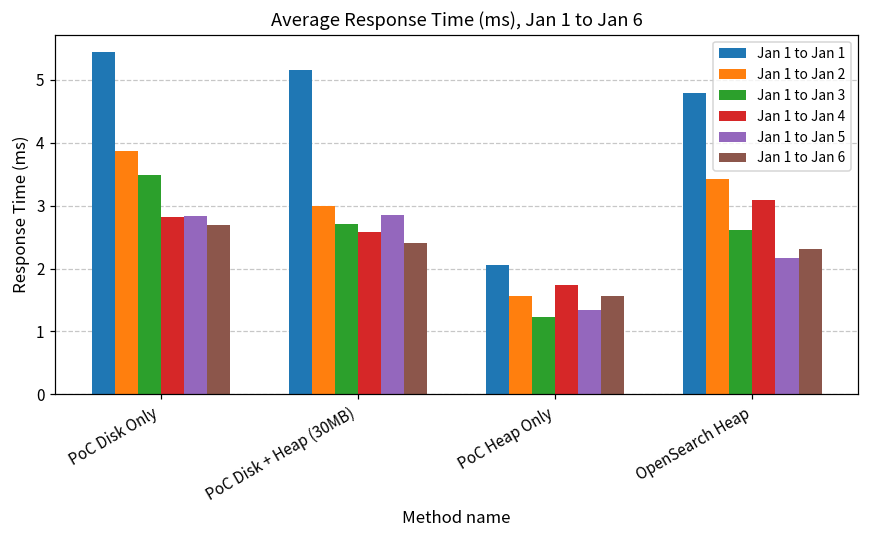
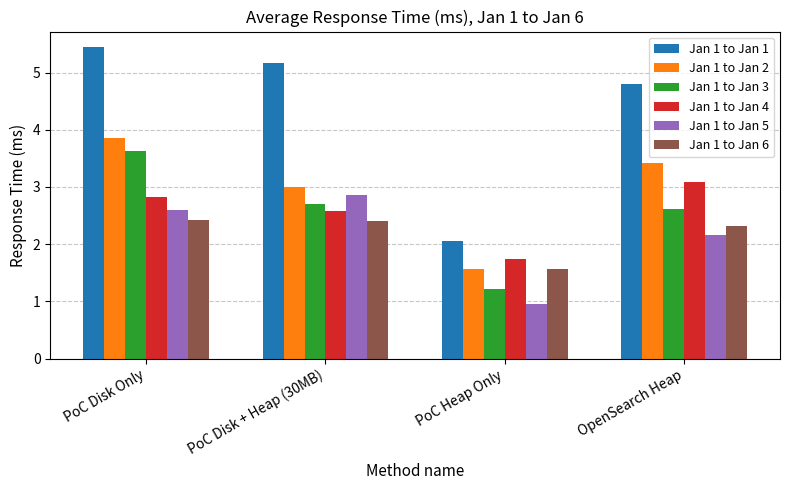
  {
    "Jan 1 to Jan 1": {
      "PoC Disk Only": 5.4,
      "PoC Disk + Heap (30MB)": 5.2,
      "PoC Heap Only": 2.1,
      "OpenSearch Heap": 4.8
    },
    "Jan 1 to Jan 2": {
      "PoC Disk Only": 3.9,
      "PoC Disk + Heap (30MB)": 3.0,
      "PoC Heap Only": 1.6,
      "OpenSearch Heap": 3.4
    },
    "Jan 1 to Jan 3": {
-     "PoC Disk Only": 3.5,
+     "PoC Disk Only": 3.6,
      "PoC Disk + Heap (30MB)": 2.7,
      "PoC Heap Only": 1.2,
      "OpenSearch Heap": 2.6
    },
    "Jan 1 to Jan 4": {
      "PoC Disk Only": 2.8,
      "PoC Disk + Heap (30MB)": 2.6,
      "PoC Heap Only": 1.7,
      "OpenSearch Heap": 3.1
    },
    "Jan 1 to Jan 5": {
-     "PoC Disk Only": 2.8,
+     "PoC Disk Only": 2.6,
      "PoC Disk + Heap (30MB)": 2.9,
-     "PoC Heap Only": 1.3,
+     "PoC Heap Only": 0.9,
      "OpenSearch Heap": 2.2
    },
    "Jan 1 to Jan 6": {
-     "PoC Disk Only": 2.7,
+     "PoC Disk Only": 2.4,
      "PoC Disk + Heap (30MB)": 2.4,
      "PoC Heap Only": 1.6,
      "OpenSearch Heap": 2.3
    }
  }
